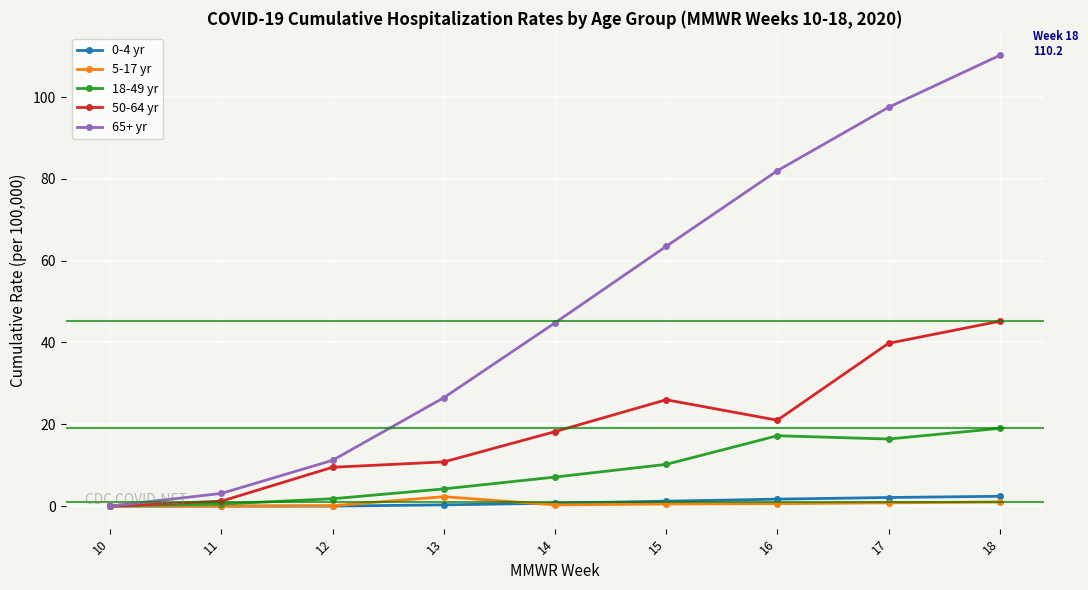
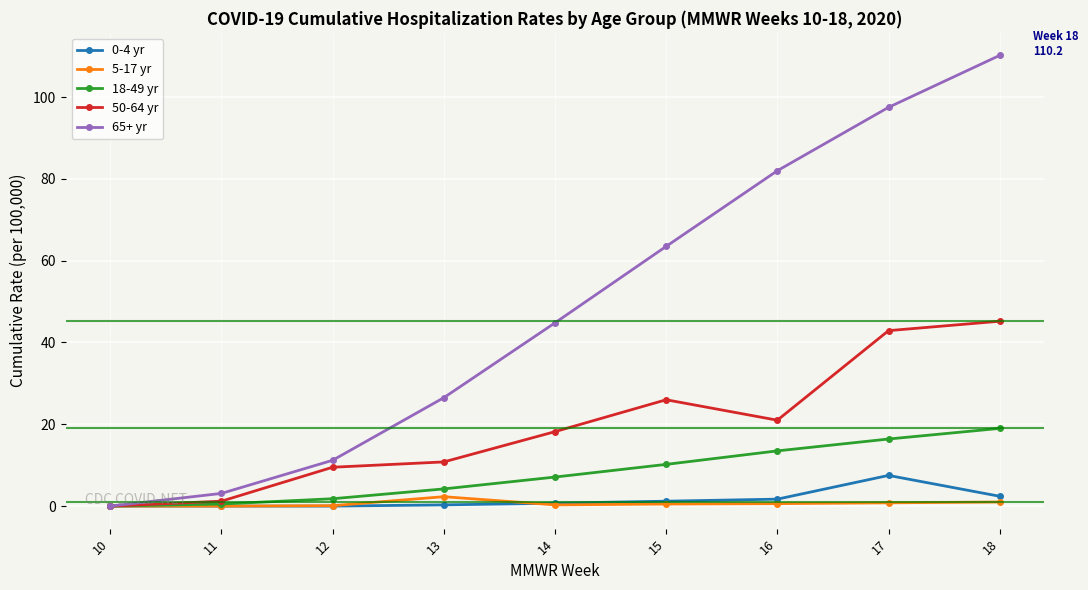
  {
    "0-4 yr": {
      "13": 0,
      "15": 1,
      "16": 2,
-     "17": 2,
+     "17": 8,
      "18": 2
    },
    "5-17 yr": {
      "13": 2,
      "15": 1,
      "16": 1,
      "17": 1,
      "18": 1
    },
    "18-49 yr": {
      "12": 2,
      "13": 4,
      "14": 7,
      "15": 10,
-     "16": 17,
+     "16": 14,
      "17": 16,
      "18": 19
    },
    "50-64 yr": {
      "11": 1,
      "12": 10,
      "13": 11,
      "14": 18,
      "15": 26,
      "16": 21,
-     "17": 40,
+     "17": 43,
      "18": 45
    },
    "65+ yr": {
      "11": 3,
      "12": 11,
      "13": 27,
      "14": 45,
      "15": 64,
      "16": 82,
      "17": 98,
      "18": 110
    }
  }
